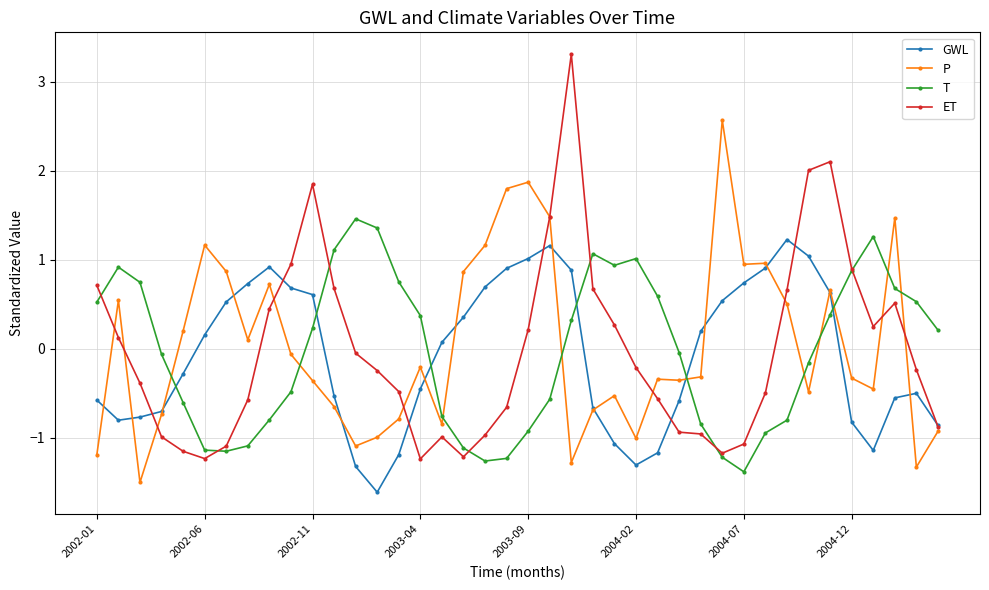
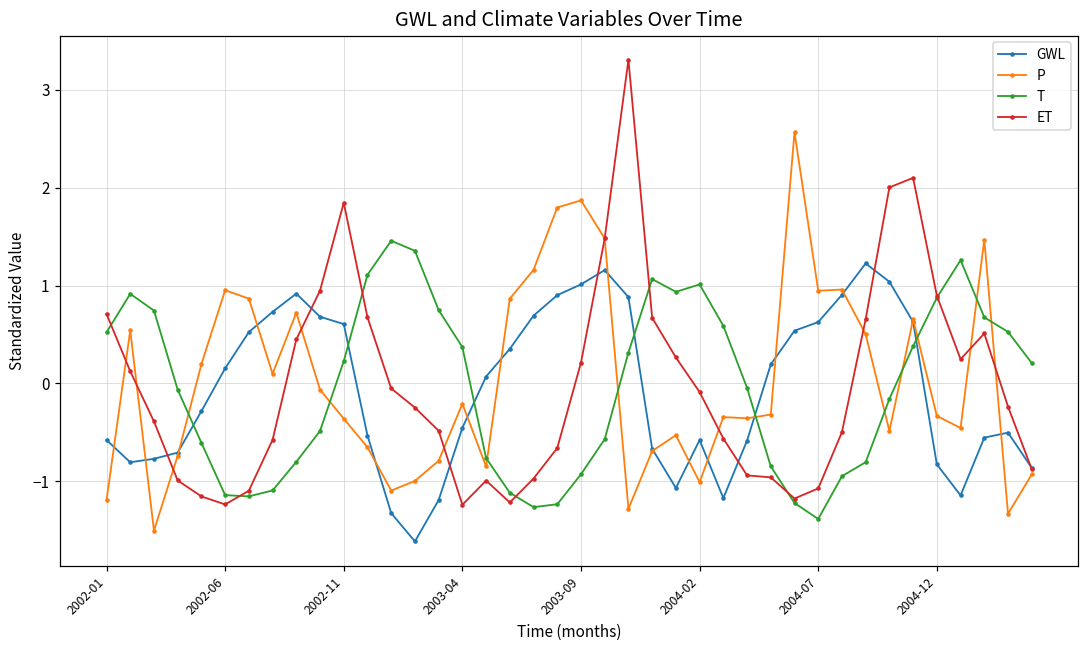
  {
    "GWL": {
      "2002-01": -0.6,
      "2002-06": 0.2,
      "2002-11": 0.6,
      "2003-04": -0.5,
      "2003-09": 1.0,
-     "2004-02": -1.3,
-     "2004-07": 0.7,
+     "2004-02": -0.6,
+     "2004-07": 0.6,
      "2004-12": -0.8
    },
    "P": {
      "2002-01": -1.2,
-     "2002-06": 1.2,
+     "2002-06": 1.0,
      "2002-11": -0.4,
      "2003-04": -0.2,
      "2003-09": 1.9,
      "2004-02": -1.0,
      "2004-07": 0.9,
      "2004-12": -0.3
    },
    "T": {
      "2002-01": 0.5,
      "2002-06": -1.1,
      "2002-11": 0.2,
      "2003-04": 0.4,
      "2003-09": -0.9,
      "2004-02": 1.0,
      "2004-07": -1.4
    },
    "ET": {
      "2002-01": 0.7,
      "2002-06": -1.2,
      "2002-11": 1.8,
      "2003-04": -1.2,
      "2003-09": 0.2,
-     "2004-02": -0.2,
+     "2004-02": -0.1,
      "2004-07": -1.1
    }
  }
